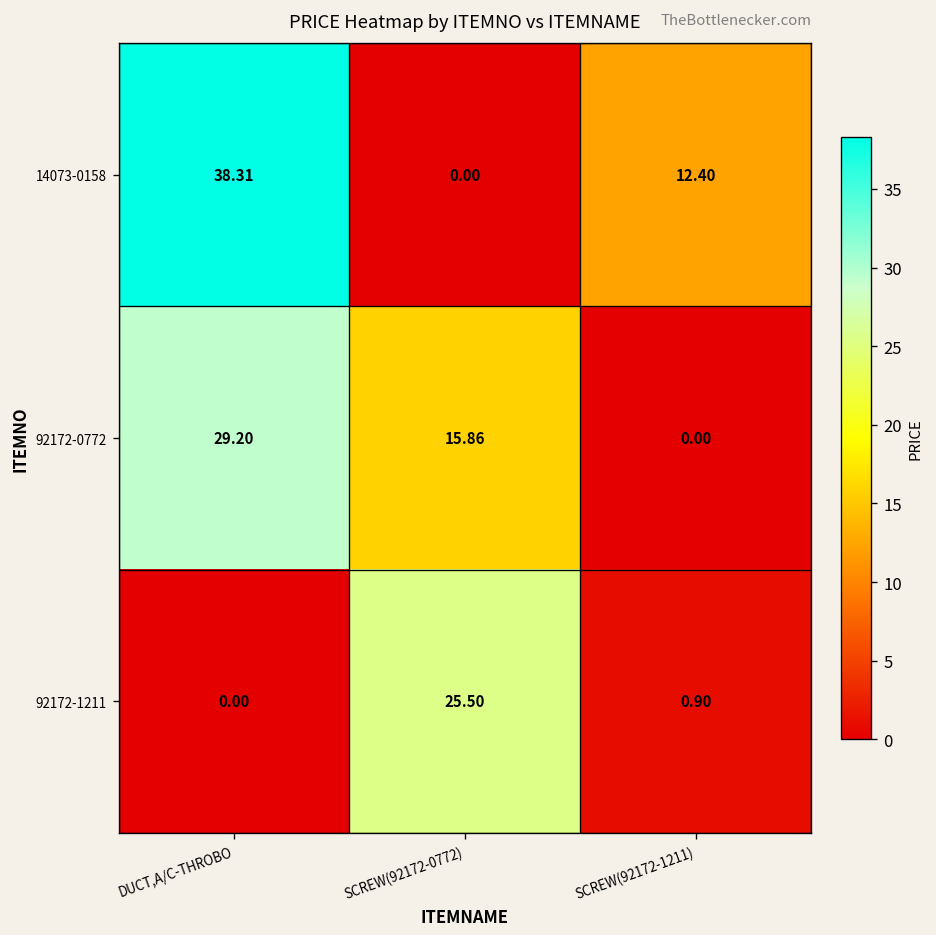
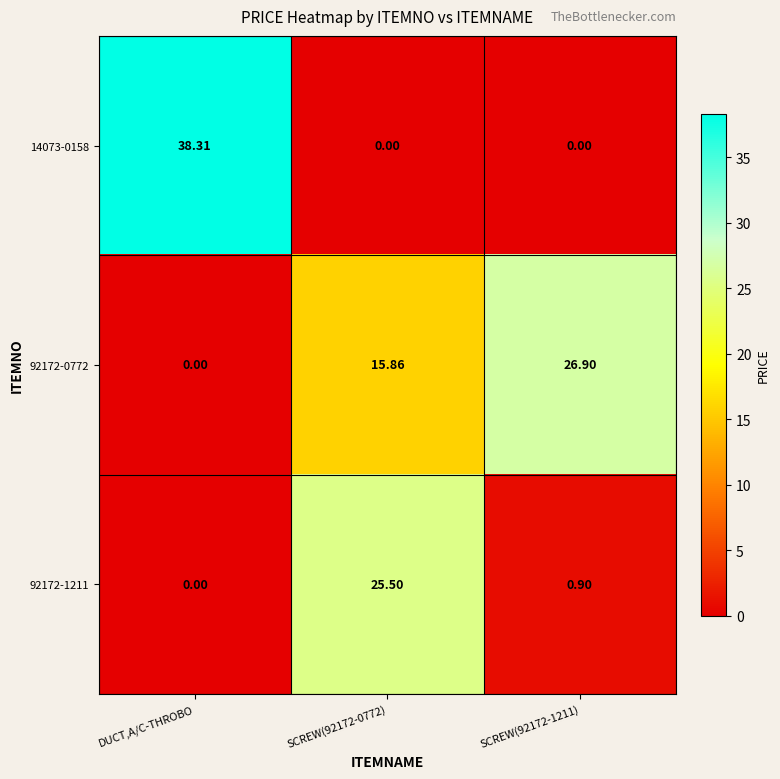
  {
    "14073-0158": {
      "DUCT,A/C-THROBO": 38.31,
      "SCREW(92172-0772)": 0.00,
-     "SCREW(92172-1211)": 12.40
+     "SCREW(92172-1211)": 0.00
    },
    "92172-0772": {
-     "DUCT,A/C-THROBO": 29.20,
+     "DUCT,A/C-THROBO": 0.00,
      "SCREW(92172-0772)": 15.86,
-     "SCREW(92172-1211)": 0.00
+     "SCREW(92172-1211)": 26.90
    },
    "92172-1211": {
      "DUCT,A/C-THROBO": 0.00,
      "SCREW(92172-0772)": 25.50,
      "SCREW(92172-1211)": 0.90
    }
  }
